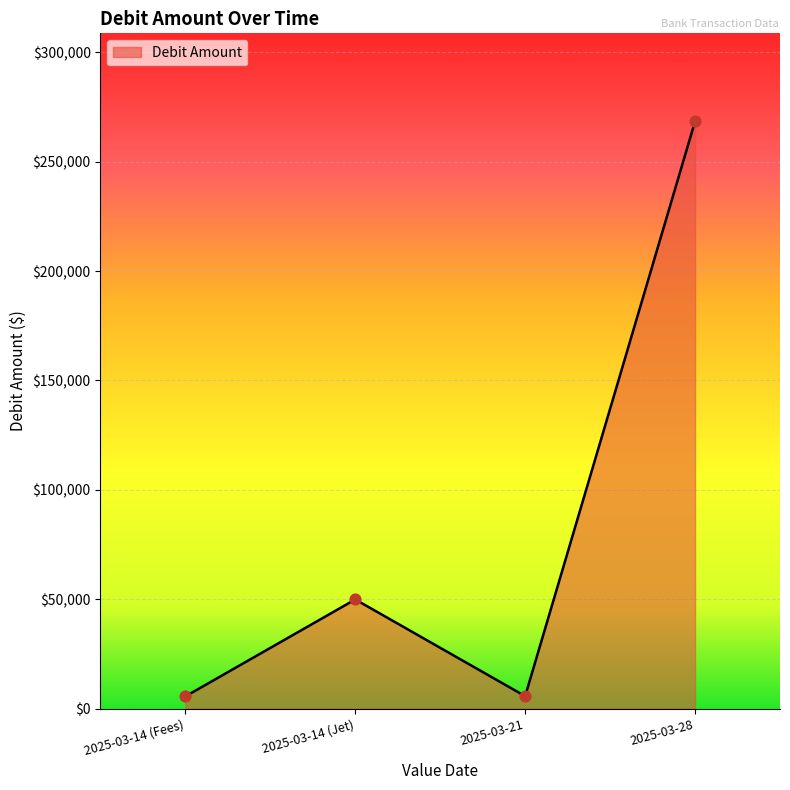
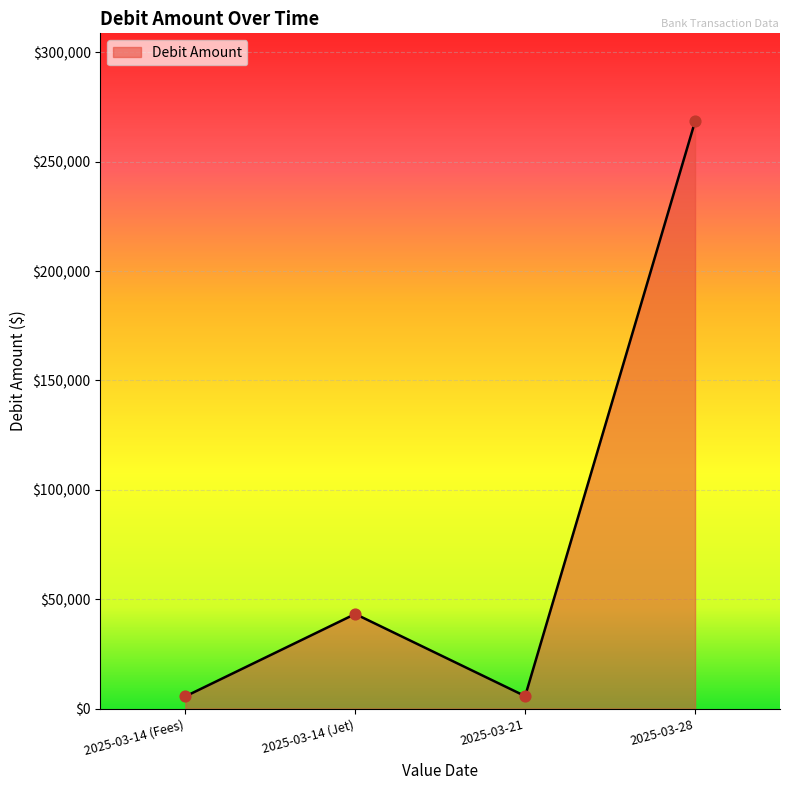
  {
    "2025-03-14 (Fees)": "$6,000",
-   "2025-03-14 (Jet)": "$50,000",
+   "2025-03-14 (Jet)": "$43,000",
    "2025-03-21": "$6,000",
    "2025-03-28": "$268,000"
  }
